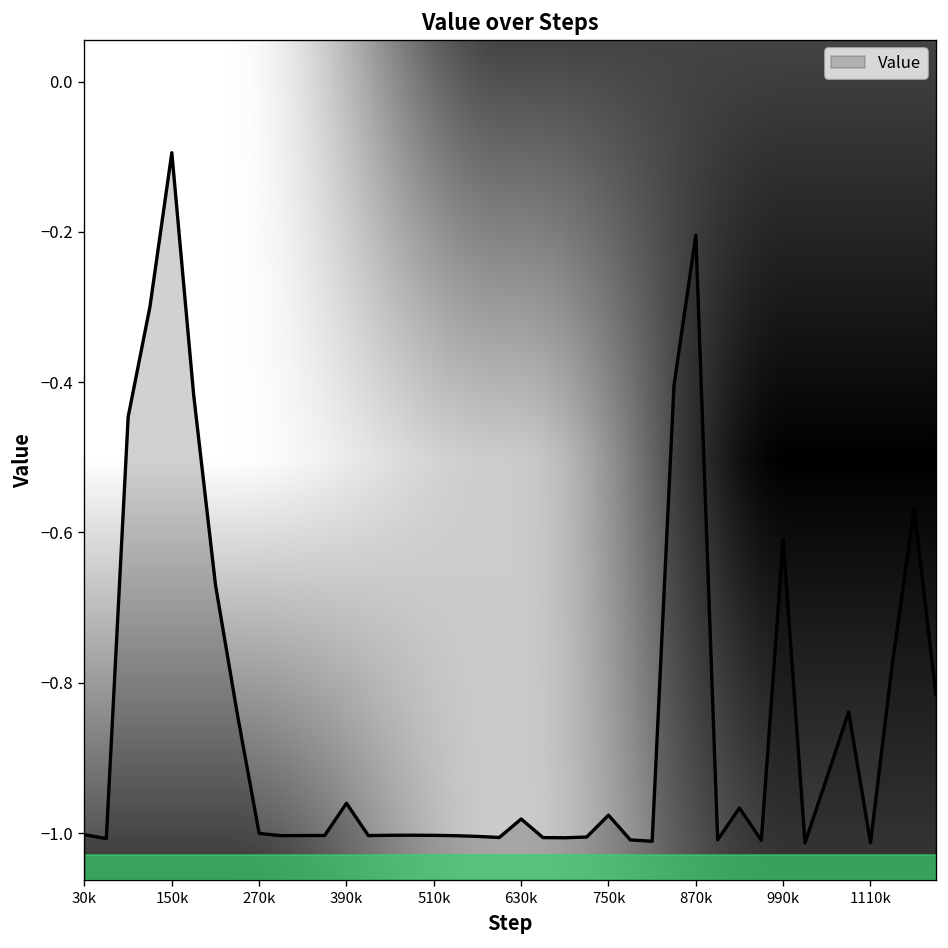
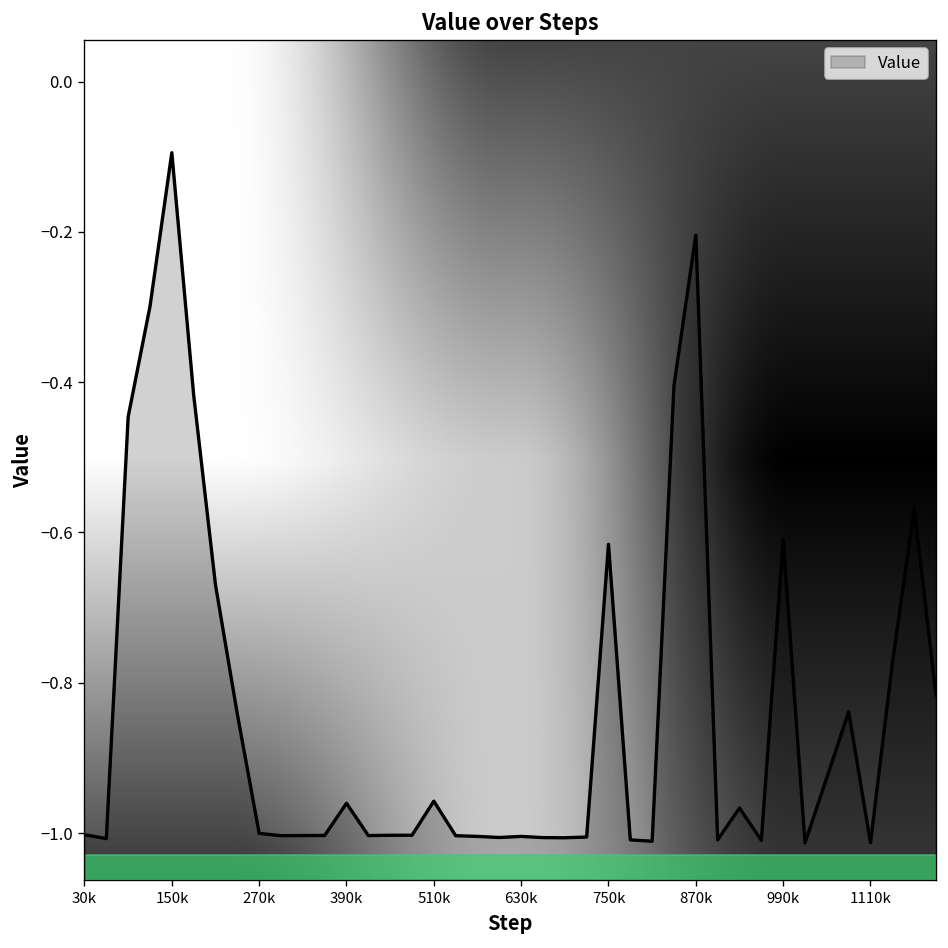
  {
    "30k": -1.00,
    "150k": -0.09,
    "270k": -1.00,
    "390k": -0.96,
-   "510k": -1.00,
-   "630k": -0.98,
-   "750k": -0.98,
+   "510k": -0.96,
+   "630k": -1.00,
+   "750k": -0.62,
    "870k": -0.20,
    "990k": -0.61,
    "1110k": -1.01
  }
